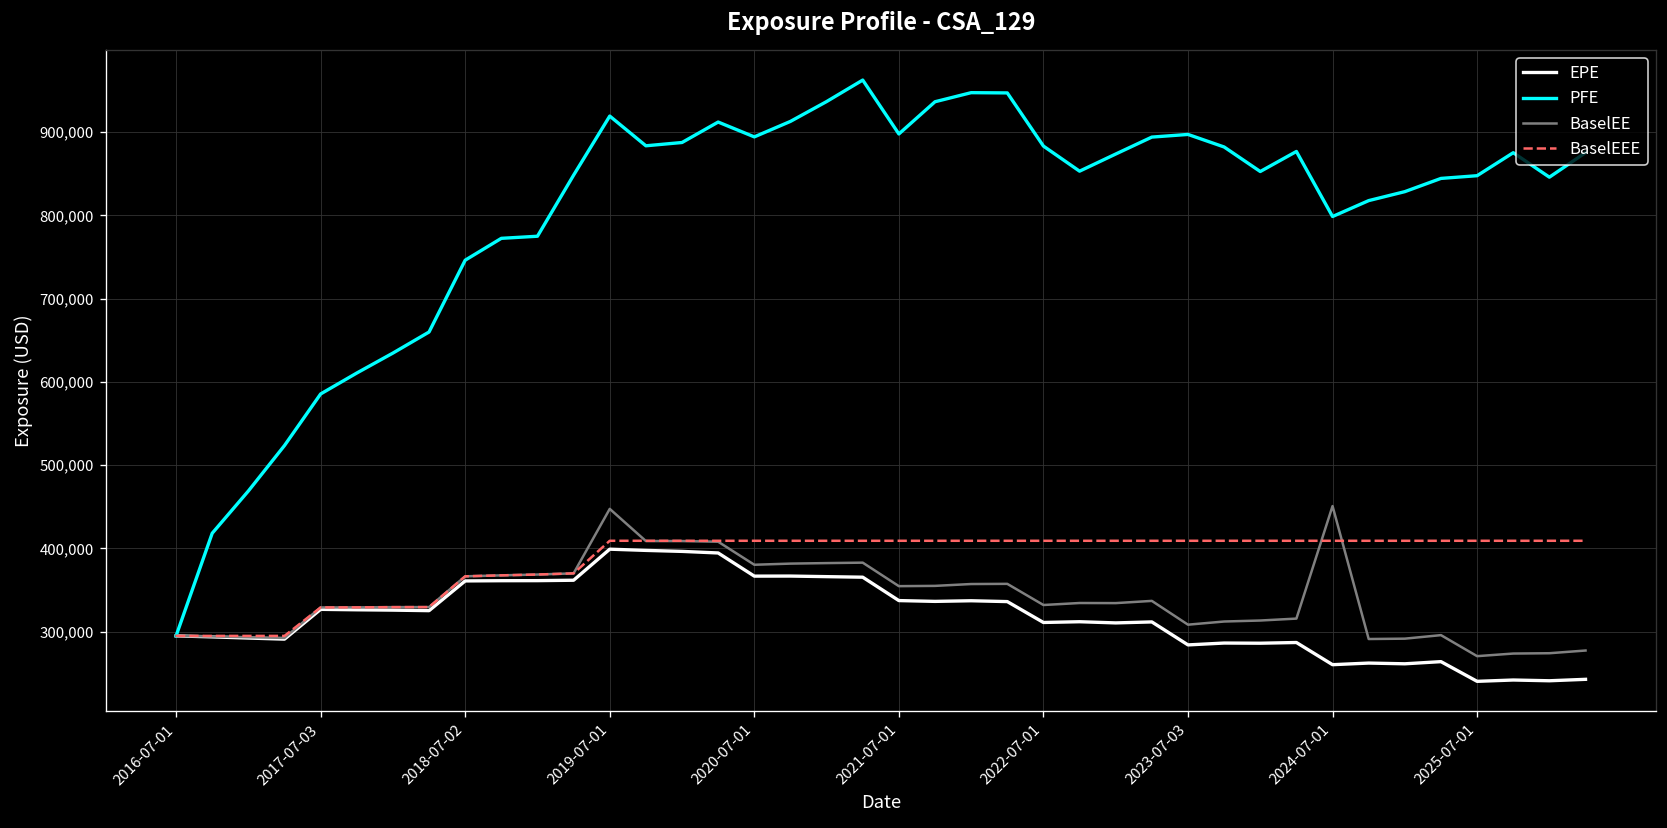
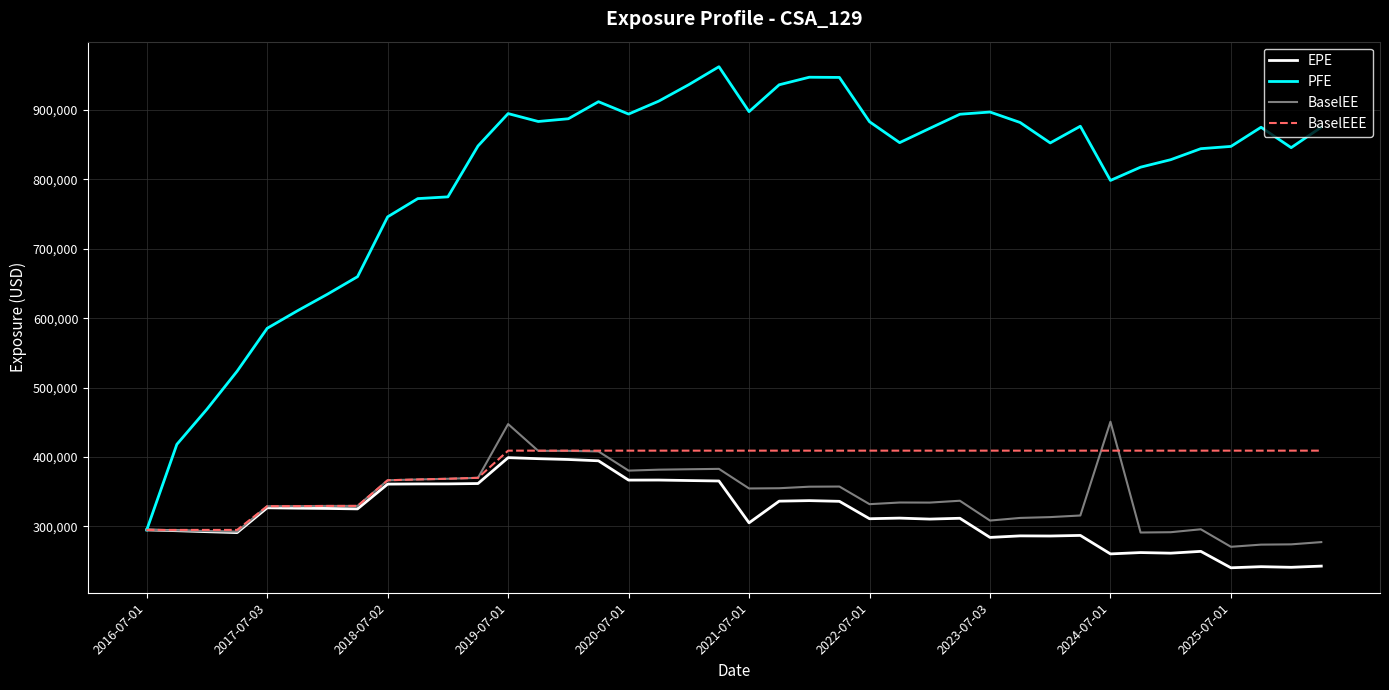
  {
    "EPE": {
      "2018-07-02": "360,000",
      "2019-07-01": "400,000",
      "2020-07-01": "370,000",
-     "2021-07-01": "340,000",
+     "2021-07-01": "310,000",
      "2022-07-01": "310,000",
      "2023-07-03": "280,000",
      "2024-07-01": "260,000",
      "2025-07-01": "240,000"
    },
    "PFE": {
      "2017-07-03": "590,000",
      "2018-07-02": "750,000",
-     "2019-07-01": "920,000",
+     "2019-07-01": "890,000",
      "2020-07-01": "890,000",
      "2021-07-01": "900,000",
      "2022-07-01": "880,000",
      "2023-07-03": "900,000",
      "2024-07-01": "800,000",
      "2025-07-01": "850,000"
    },
    "BaselEE": {
      "2019-07-01": "450,000",
      "2020-07-01": "380,000",
      "2021-07-01": "350,000",
      "2022-07-01": "330,000",
      "2023-07-03": "310,000",
      "2024-07-01": "450,000",
      "2025-07-01": "270,000"
    },
    "BaselEEE": {
      "2019-07-01": "410,000",
      "2020-07-01": "410,000",
      "2021-07-01": "410,000",
      "2022-07-01": "410,000",
      "2023-07-03": "410,000",
      "2024-07-01": "410,000",
      "2025-07-01": "410,000"
    }
  }
